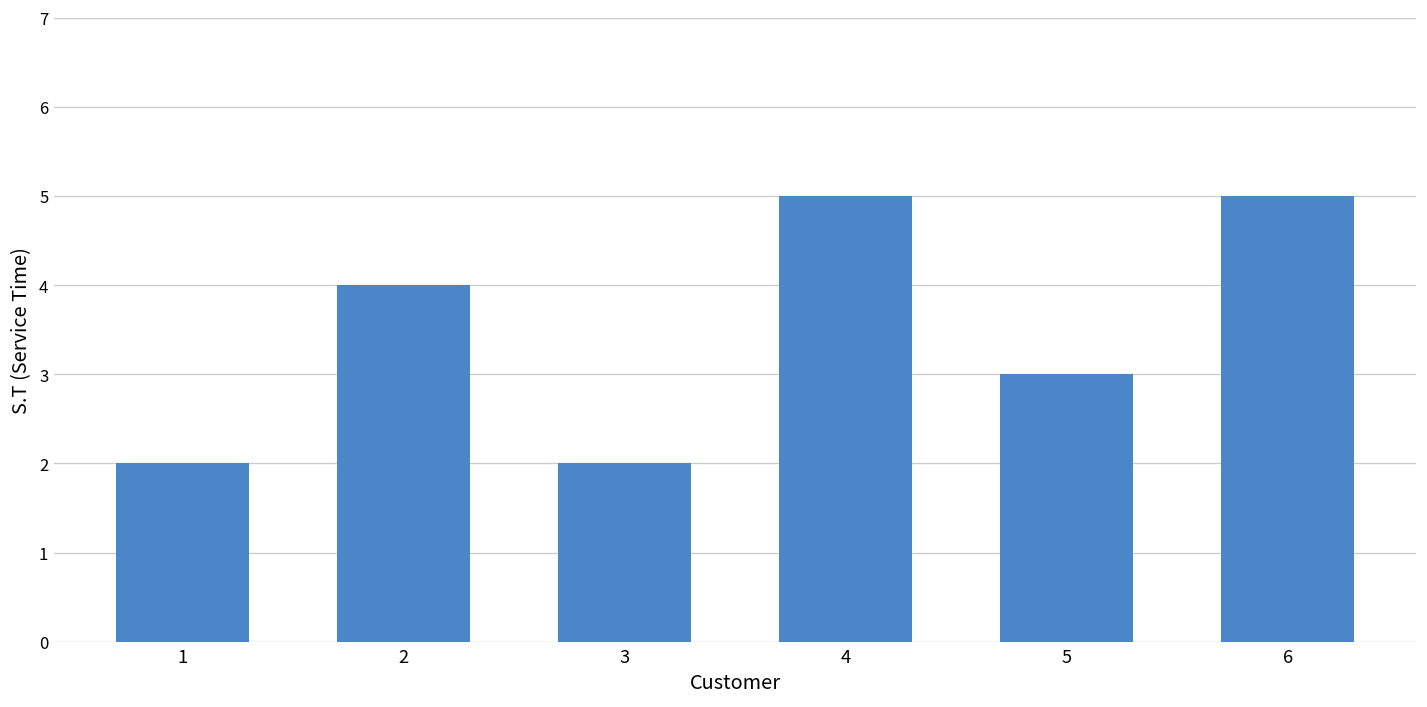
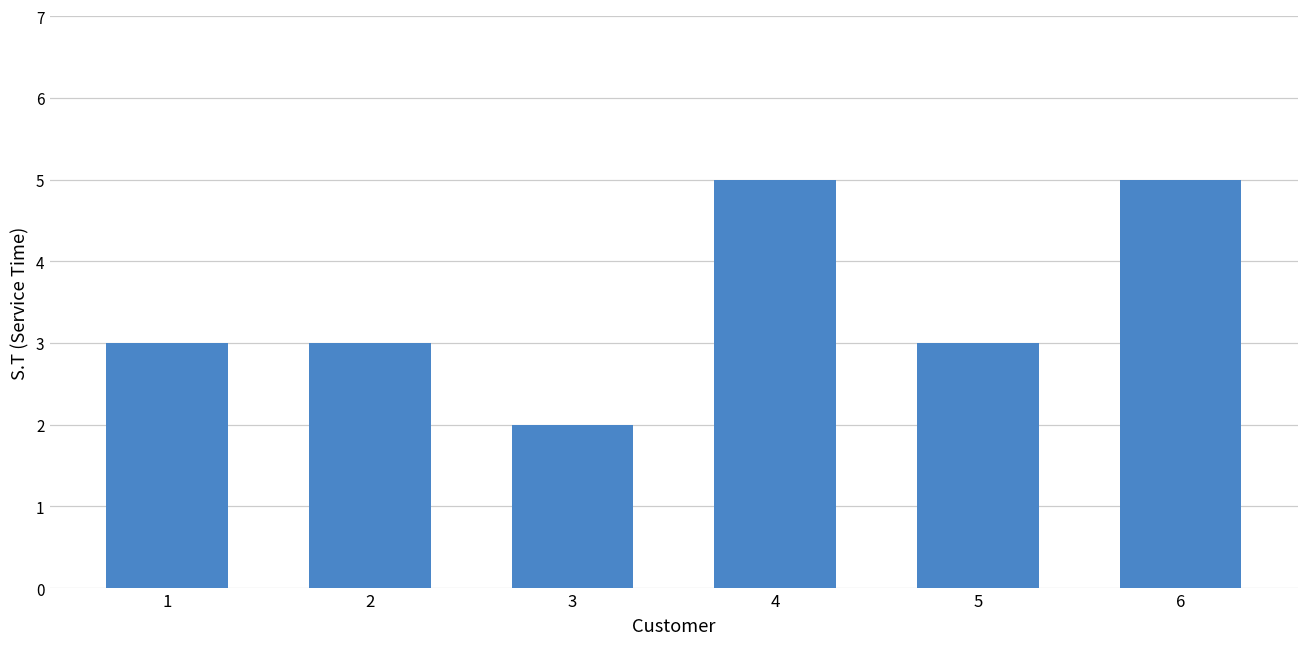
  {
-   "1": 2,
-   "2": 4,
+   "1": 3,
+   "2": 3,
    "3": 2,
    "4": 5,
    "5": 3,
    "6": 5
  }
